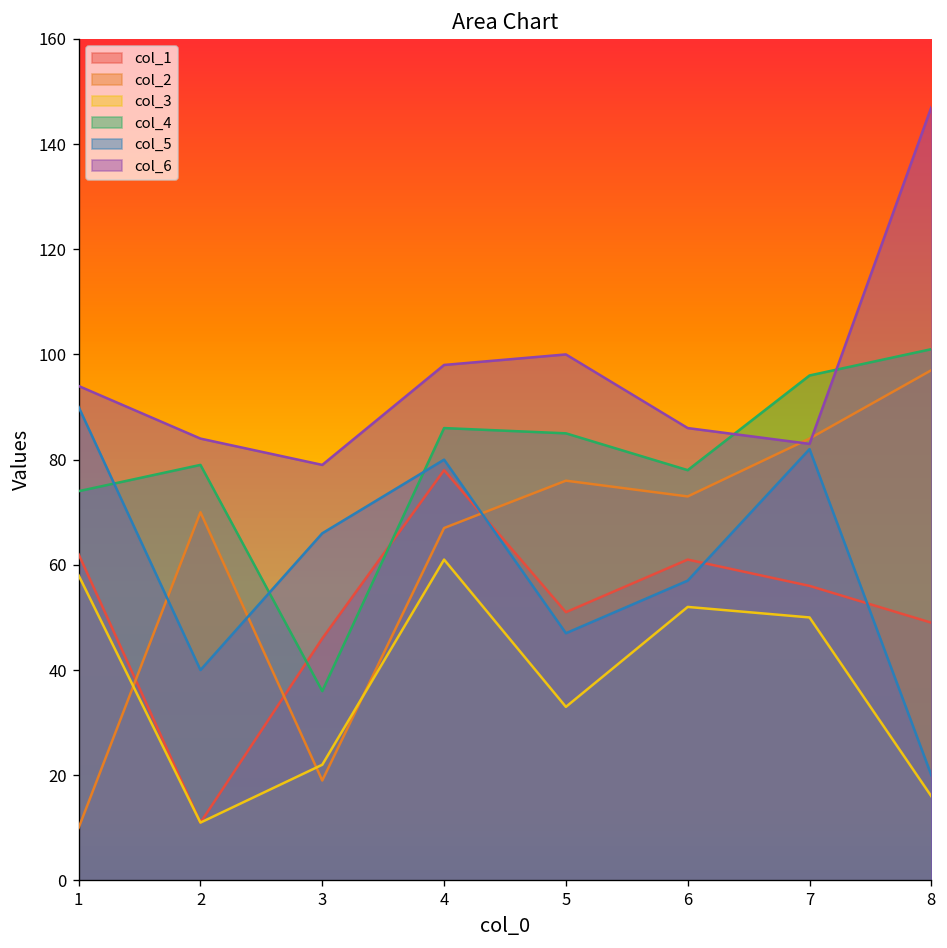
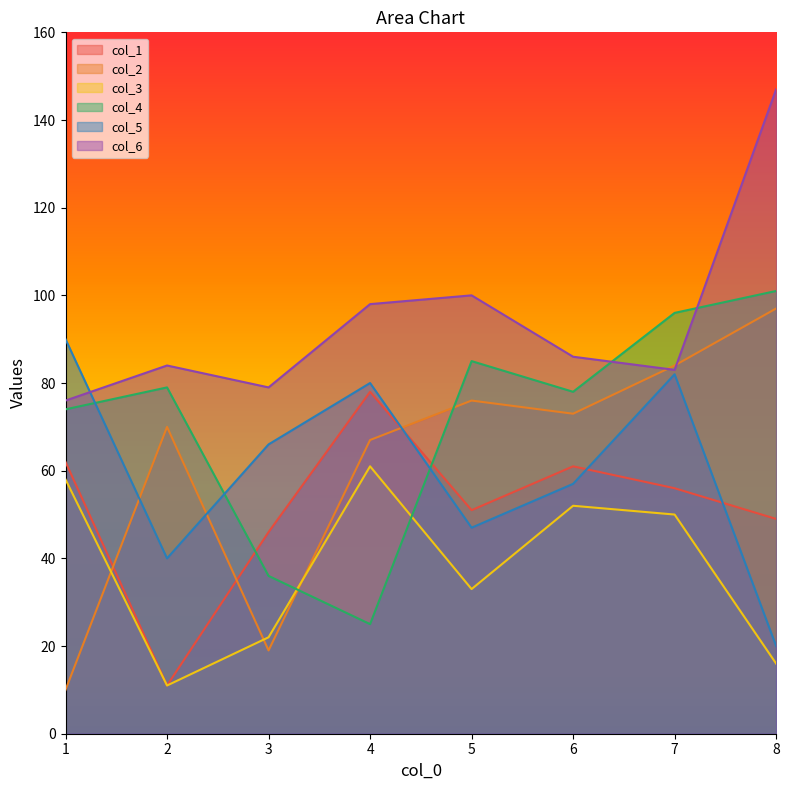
  {
    "col_4": {
      "1": 74,
      "2": 79,
      "3": 36,
-     "4": 86,
+     "4": 25,
      "5": 85,
      "6": 78,
      "7": 96,
      "8": 101
    },
    "col_5": {
      "1": 90,
      "2": 40,
      "3": 66,
      "4": 80,
      "5": 47,
      "6": 57,
      "7": 82,
      "8": 20
    },
    "col_6": {
-     "1": 94,
+     "1": 76,
      "2": 84,
      "3": 79,
      "4": 98,
      "5": 100,
      "6": 86,
      "7": 83,
      "8": 147
    }
  }
